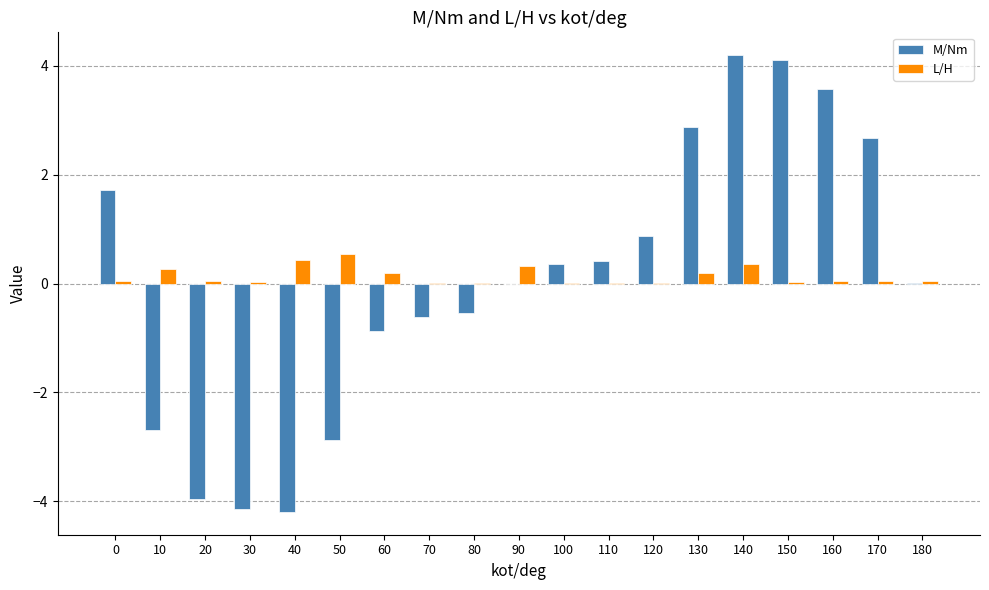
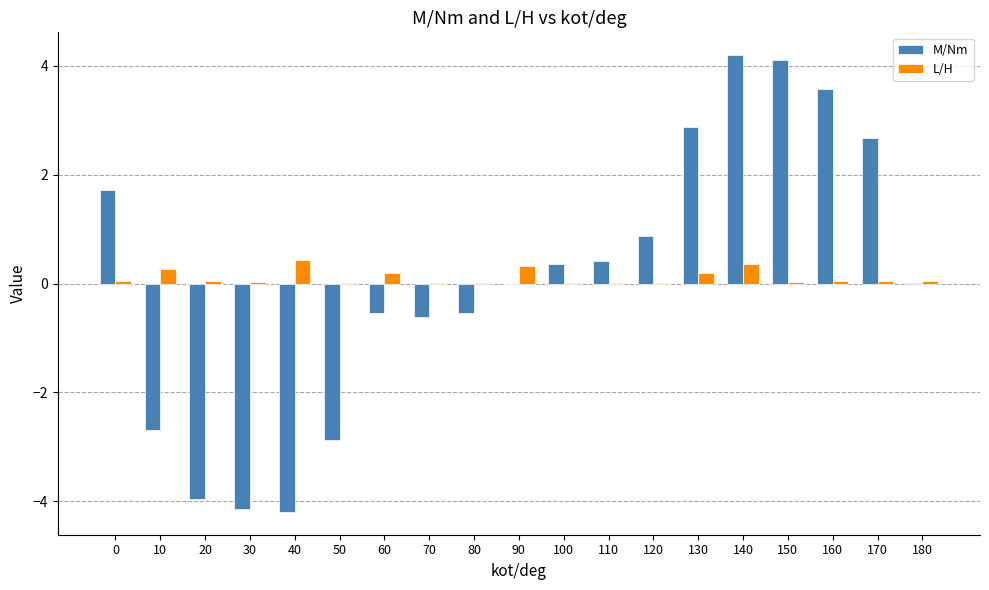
  {
    "M/Nm": {
      "0": 1.7,
      "10": -2.7,
      "20": -4.0,
      "30": -4.1,
      "40": -4.2,
      "50": -2.9,
-     "60": -0.9,
+     "60": -0.5,
      "70": -0.6,
      "80": -0.6,
      "100": 0.4,
      "110": 0.4,
      "120": 0.9,
      "130": 2.9,
      "140": 4.2,
      "150": 4.1,
      "160": 3.6,
      "170": 2.7
    },
    "L/H": {
      "0": 0.1,
      "10": 0.3,
      "40": 0.4,
-     "50": 0.5,
+     "50": 0.0,
      "60": 0.2,
      "90": 0.3,
      "130": 0.2,
      "140": 0.4,
      "170": 0.0,
      "180": 0.1
    }
  }
